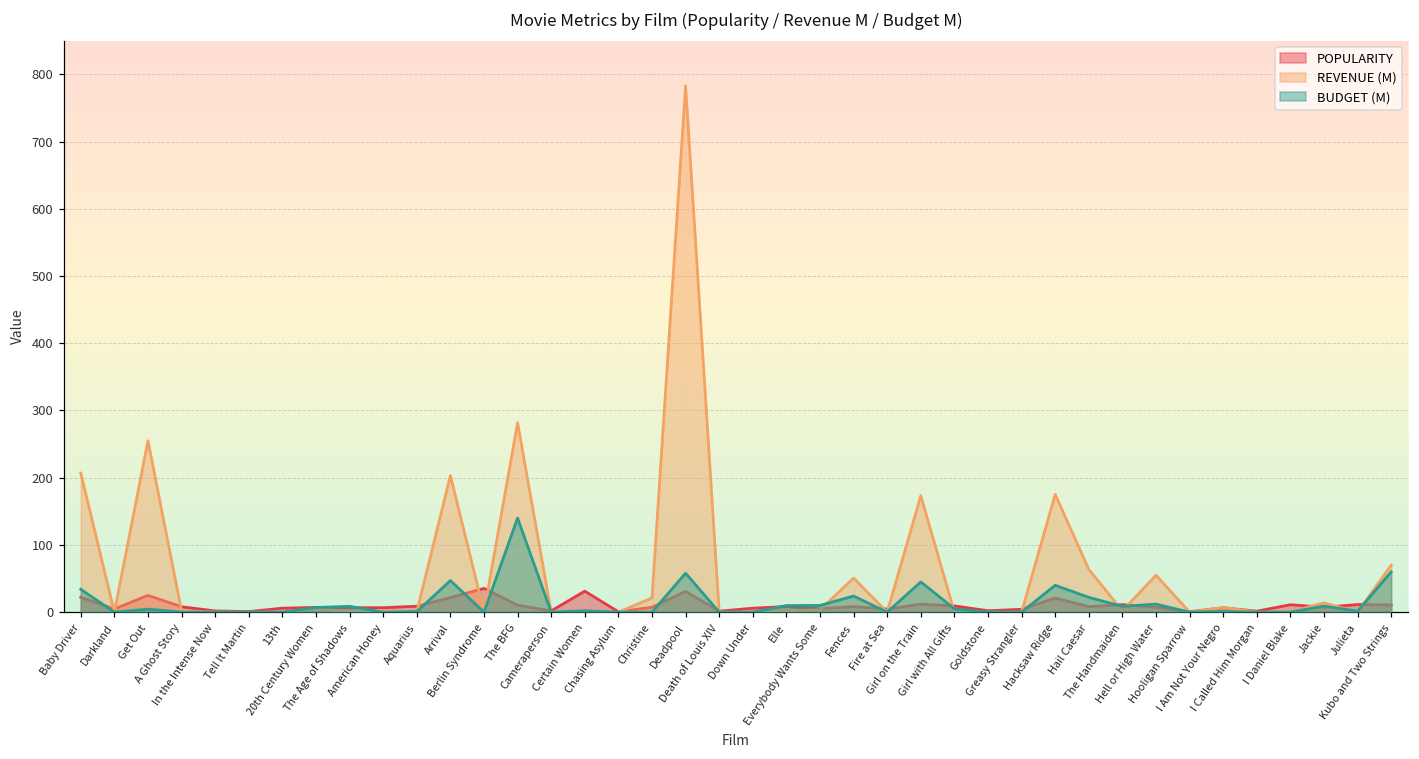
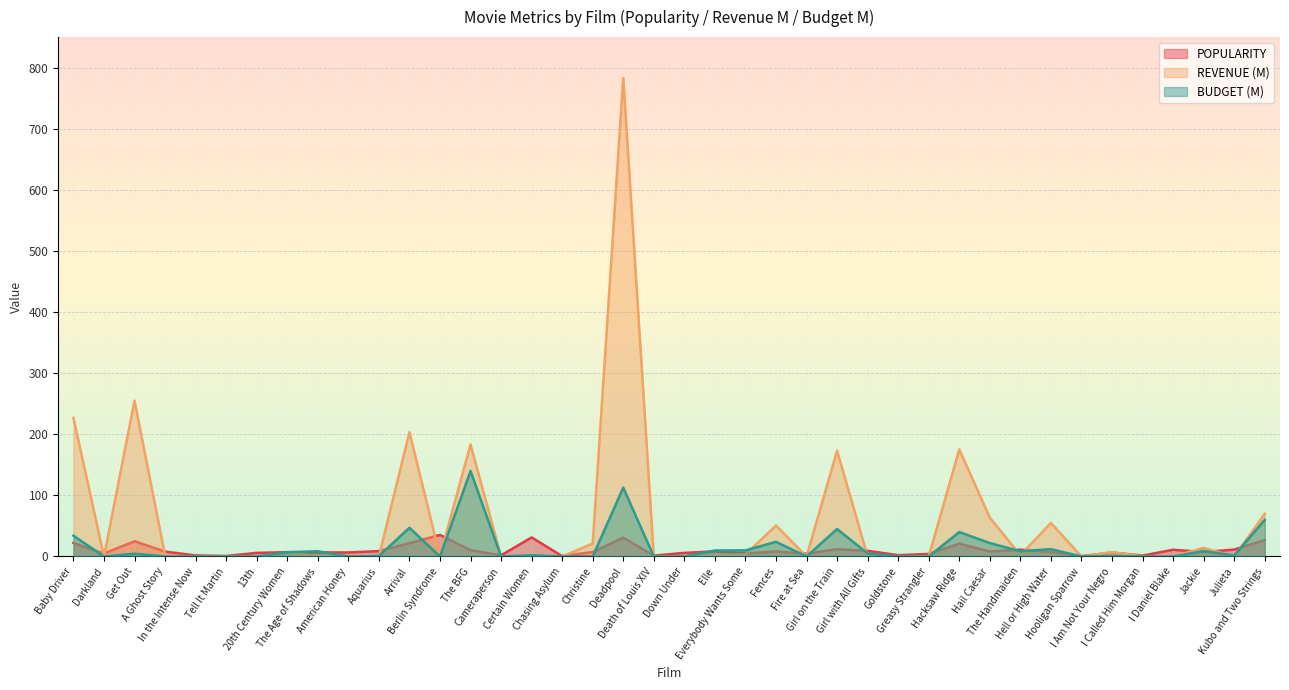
  {
    "POPULARITY": {
      "Baby Driver": 20,
      "Darkland": 0,
      "Get Out": 20,
      "A Ghost Story": 10,
      "13th": 10,
      "American Honey": 10,
      "Aquarius": 10,
      "Arrival": 20,
      "Berlin Syndrome": 40,
      "The BFG": 10,
      "Certain Women": 30,
      "Christine": 10,
      "Deadpool": 30,
      "Down Under": 10,
      "Fences": 10,
      "Fire at Sea": 0,
      "Girl on the Train": 10,
      "Girl with All Gifts": 10,
      "Greasy Strangler": 0,
      "Hacksaw Ridge": 20,
      "Hail Caesar": 10,
      "Hell or High Water": 10,
      "I Daniel Blake": 10,
      "Julieta": 10,
-     "Kubo and Two Strings": 10
+     "Kubo and Two Strings": 30
    },
    "REVENUE (M)": {
-     "Baby Driver": 210,
+     "Baby Driver": 230,
      "Get Out": 260,
      "The Age of Shadows": 0,
      "Arrival": 200,
-     "The BFG": 280,
+     "The BFG": 180,
      "Christine": 20,
      "Deadpool": 780,
      "Elle": 0,
      "Fences": 50,
      "Girl on the Train": 170,
      "Girl with All Gifts": 0,
      "Hacksaw Ridge": 180,
      "Hail Caesar": 60,
      "The Handmaiden": 0,
      "Hell or High Water": 50,
      "Jackie": 10,
      "Kubo and Two Strings": 70
    },
    "BUDGET (M)": {
      "Baby Driver": 30,
      "Get Out": 0,
      "Arrival": 50,
      "The BFG": 140,
      "Christine": 0,
-     "Deadpool": 60,
+     "Deadpool": 110,
      "Everybody Wants Some": 10,
      "Fences": 20,
      "Girl on the Train": 50,
      "Girl with All Gifts": 10,
      "Hacksaw Ridge": 40,
      "Hail Caesar": 20,
      "Hell or High Water": 10,
      "I Am Not Your Negro": 0,
      "Kubo and Two Strings": 60
    }
  }
